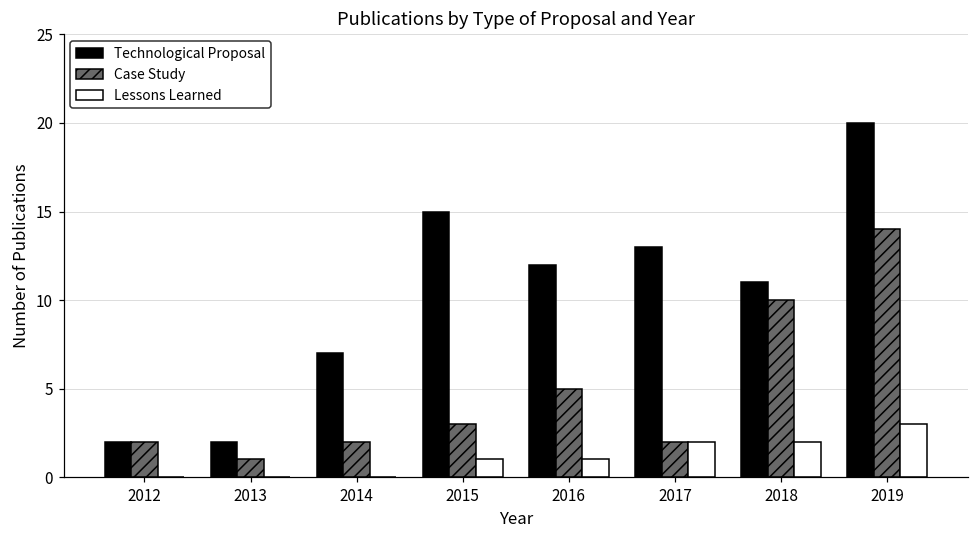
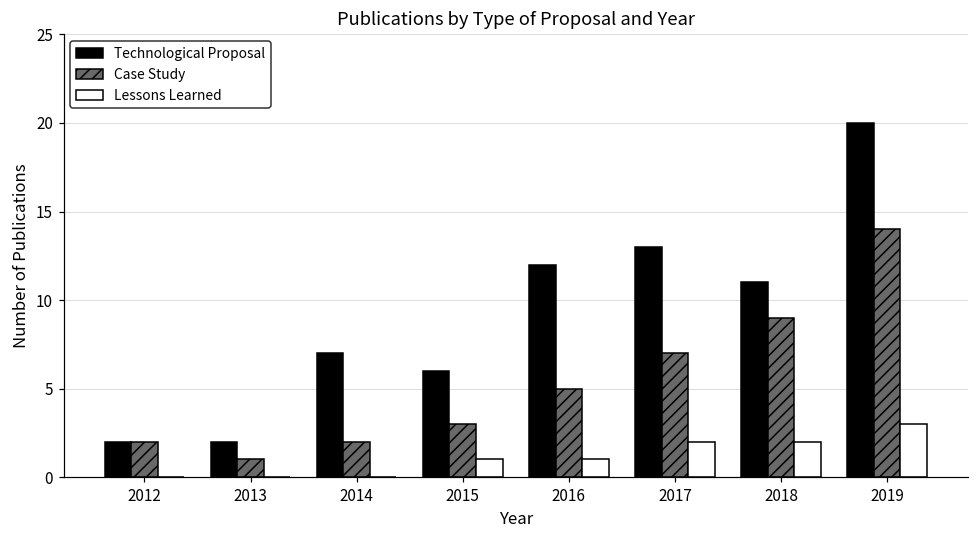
  {
    "Technological Proposal": {
      "2012": 2,
      "2013": 2,
      "2014": 7,
-     "2015": 15,
+     "2015": 6,
      "2016": 12,
      "2017": 13,
      "2018": 11,
      "2019": 20
    },
    "Case Study": {
      "2012": 2,
      "2013": 1,
      "2014": 2,
      "2015": 3,
      "2016": 5,
-     "2017": 2,
-     "2018": 10,
+     "2017": 7,
+     "2018": 9,
      "2019": 14
    },
    "Lessons Learned": {
      "2012": 0,
      "2013": 0,
      "2014": 0,
      "2015": 1,
      "2016": 1,
      "2017": 2,
      "2018": 2,
      "2019": 3
    }
  }
